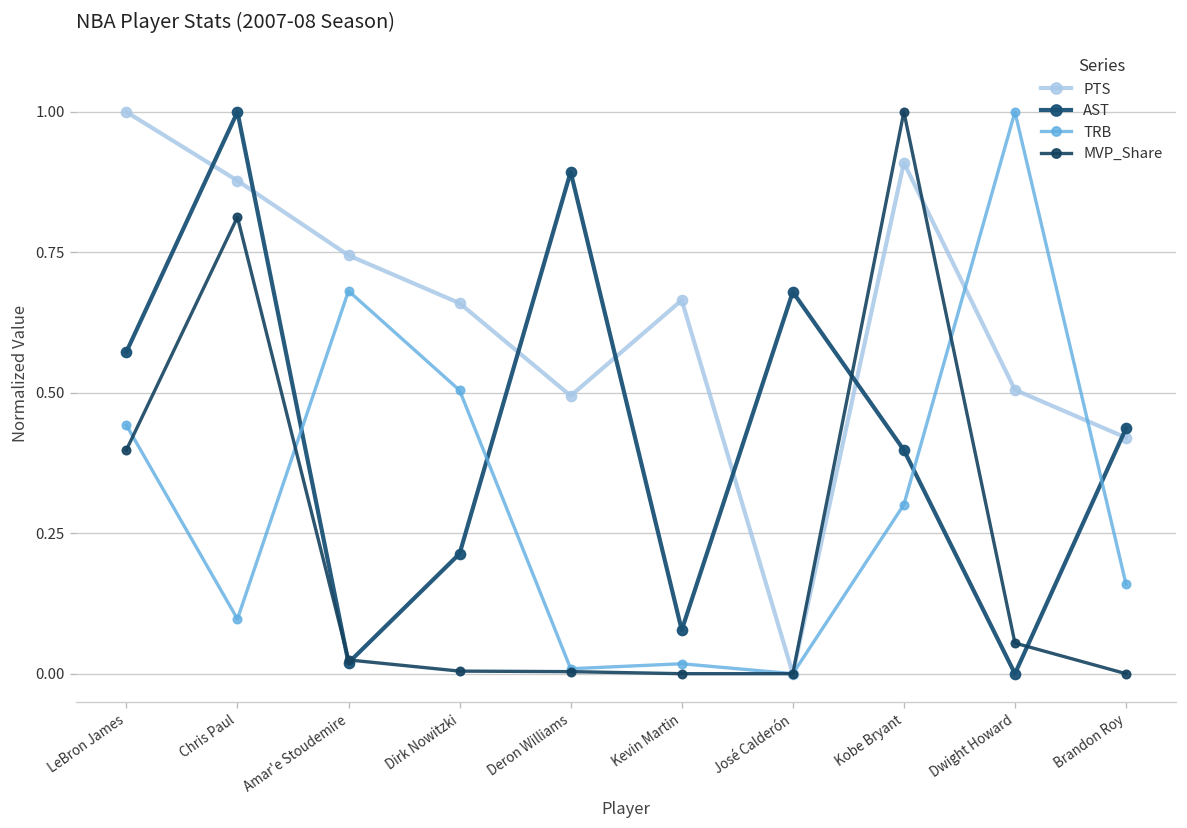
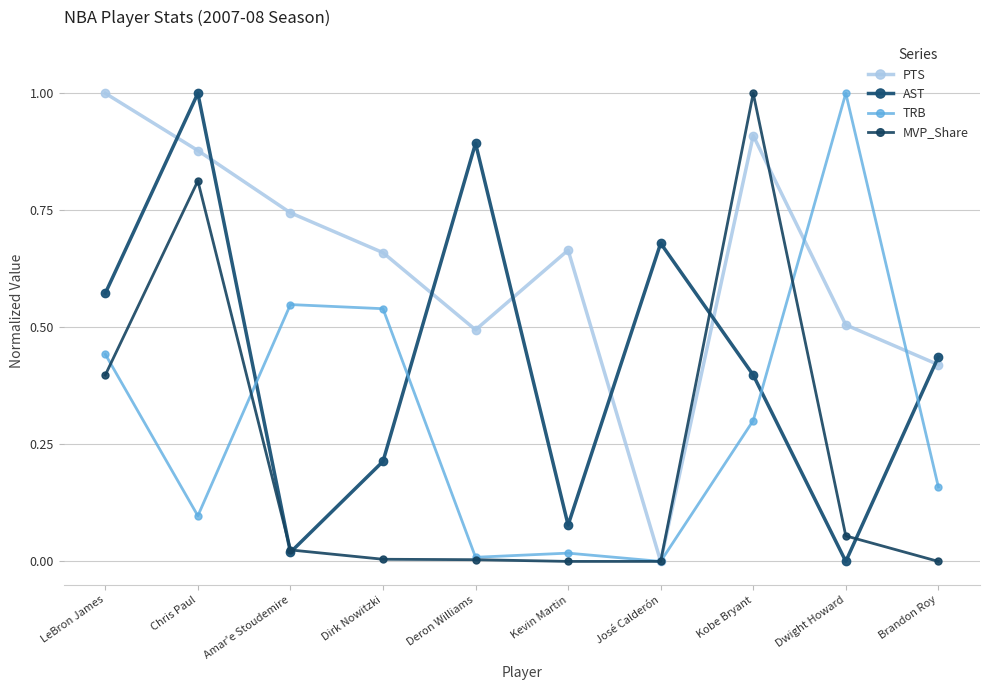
  {
    "PTS": {
      "LeBron James": 1.00,
      "Chris Paul": 0.88,
      "Amar'e Stoudemire": 0.74,
      "Dirk Nowitzki": 0.66,
      "Deron Williams": 0.49,
      "Kevin Martin": 0.66,
      "Kobe Bryant": 0.91,
      "Dwight Howard": 0.51,
      "Brandon Roy": 0.42
    },
    "TRB": {
      "LeBron James": 0.44,
      "Chris Paul": 0.10,
-     "Amar'e Stoudemire": 0.68,
-     "Dirk Nowitzki": 0.50,
+     "Amar'e Stoudemire": 0.55,
+     "Dirk Nowitzki": 0.54,
      "Kevin Martin": 0.02,
      "Kobe Bryant": 0.30,
      "Dwight Howard": 1.00,
      "Brandon Roy": 0.16
    }
  }
